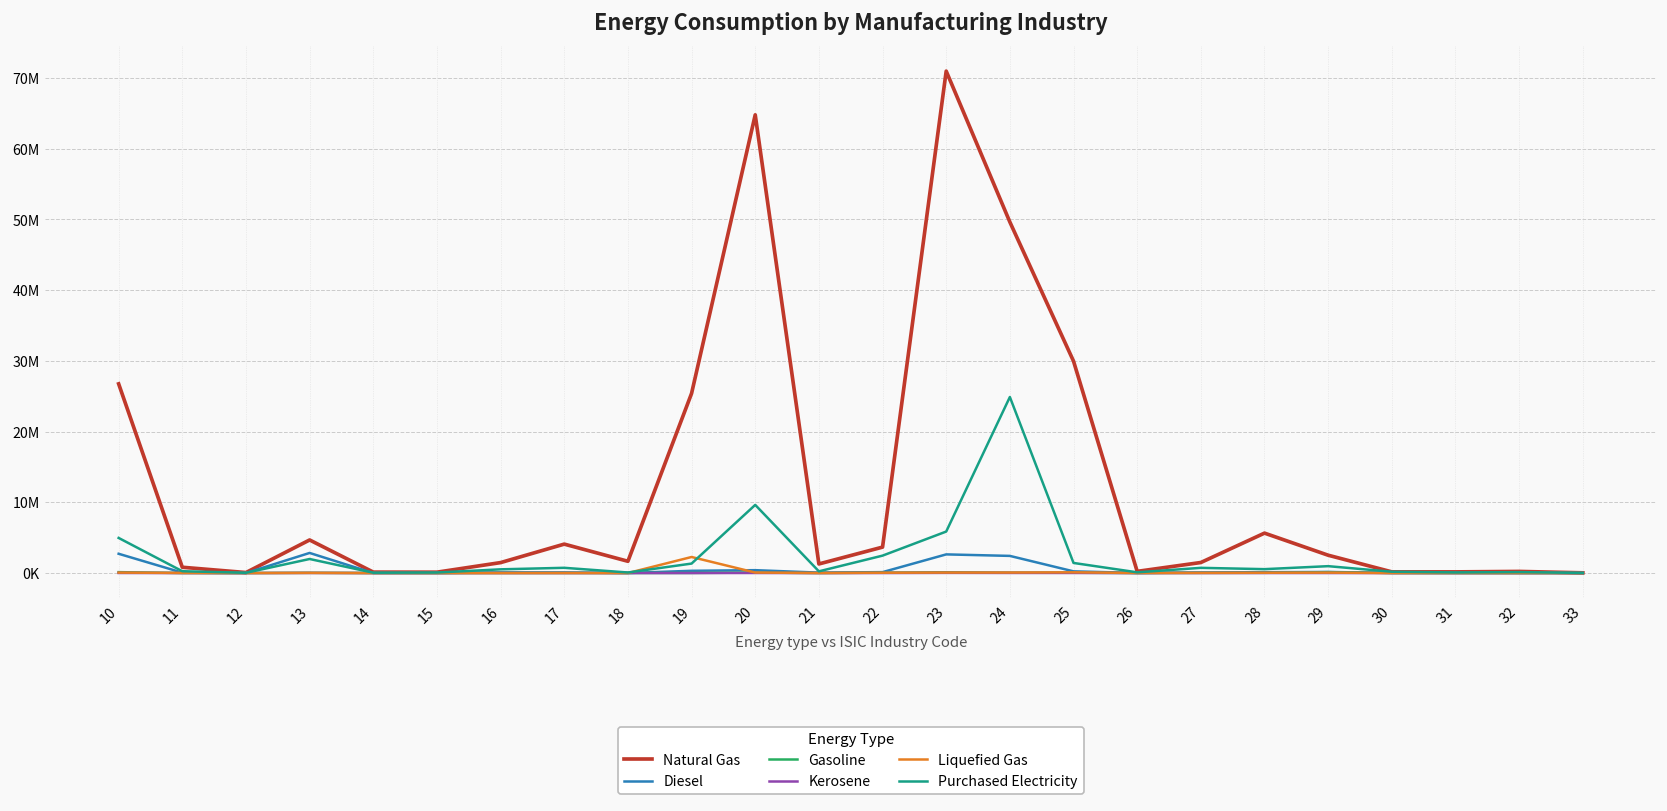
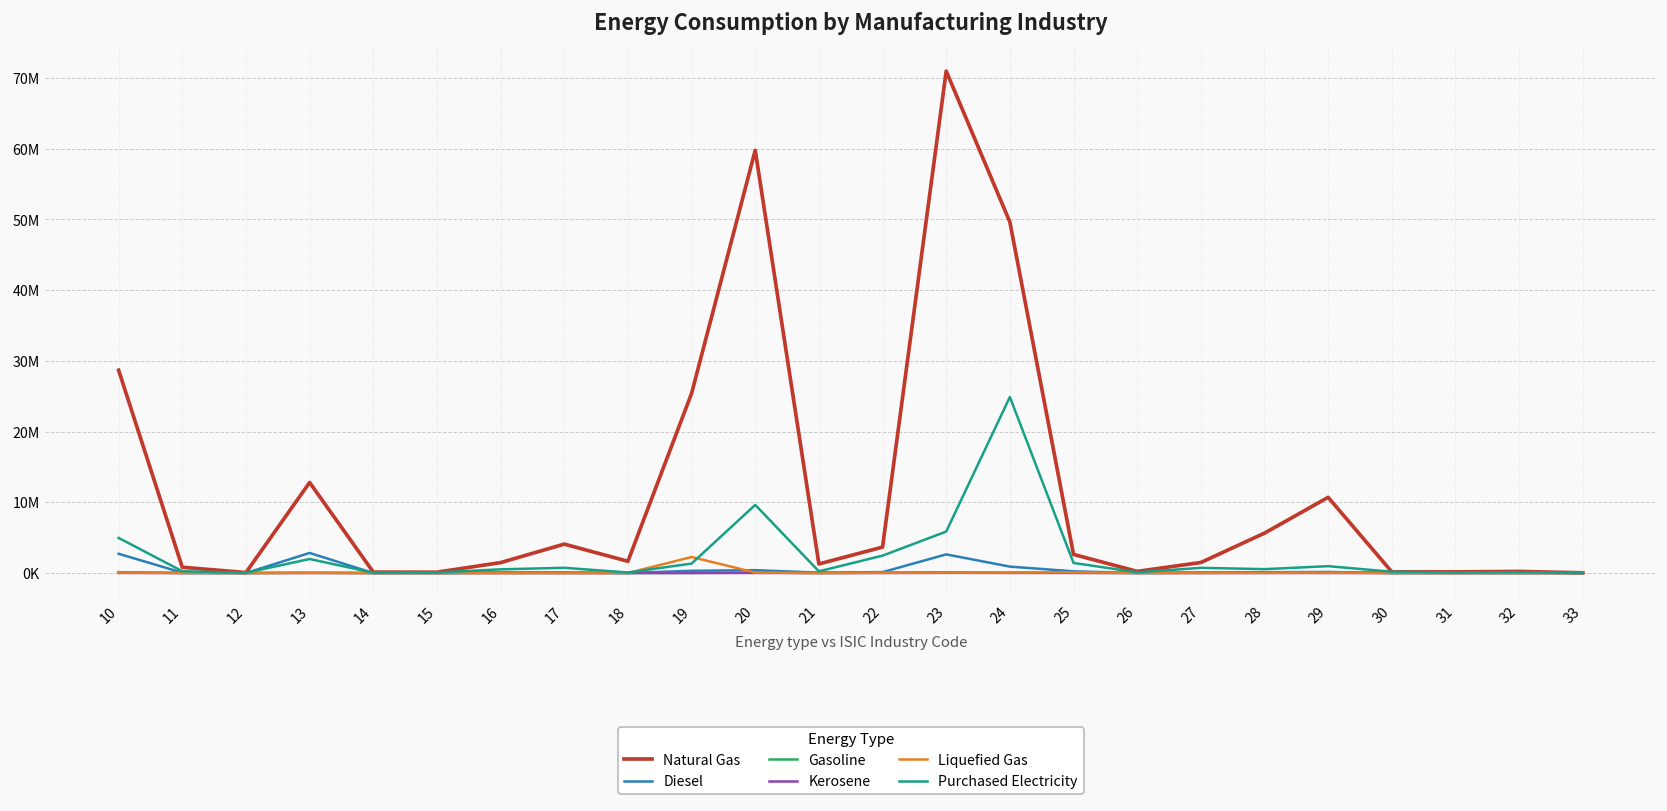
  {
    "Natural Gas": {
-     "10": 27000000,
+     "10": 29000000,
      "11": 1000000,
-     "13": 5000000,
+     "13": 13000000,
      "16": 1000000,
      "17": 4000000,
      "18": 2000000,
      "19": 25000000,
-     "20": 65000000,
+     "20": 60000000,
      "21": 1000000,
      "22": 4000000,
      "23": 71000000,
      "24": 50000000,
-     "25": 30000000,
+     "25": 3000000,
      "27": 1000000,
      "28": 6000000,
-     "29": 3000000
+     "29": 11000000
    },
    "Diesel": {
      "10": 3000000,
      "13": 3000000,
      "23": 3000000,
-     "24": 2000000
+     "24": 1000000
    },
    "Liquefied Gas": {
      "19": 2000000
    }
  }
